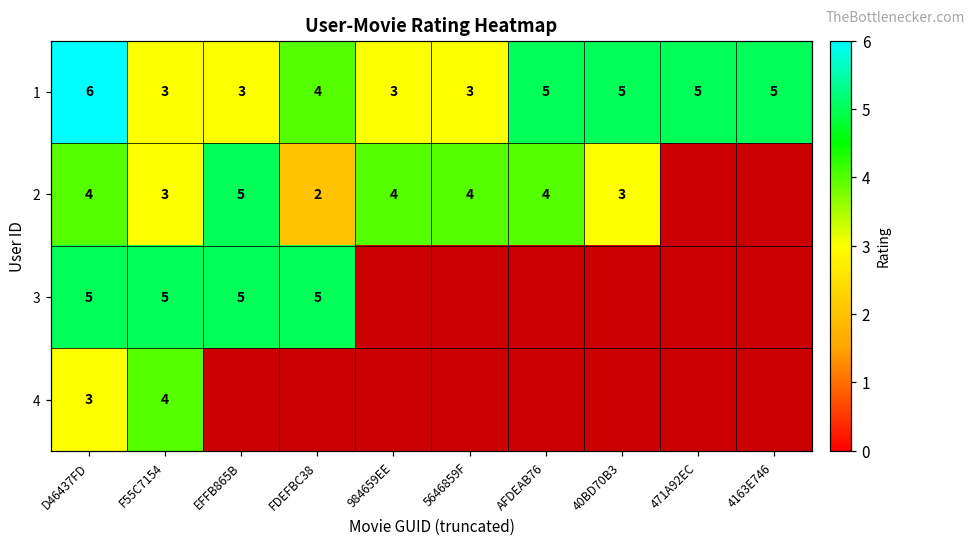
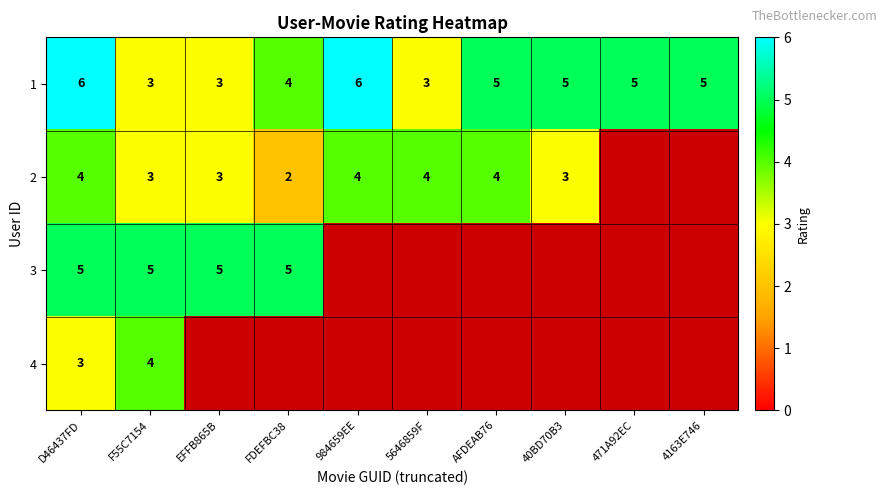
  {
    "1": {
      "D46437FD": 6,
      "F55C7154": 3,
      "EFFB865B": 3,
      "FDEFBC38": 4,
-     "984659EE": 3,
+     "984659EE": 6,
      "5646859F": 3,
      "AFDEAB76": 5,
      "40BD70B3": 5,
      "471A92EC": 5,
      "4163E746": 5
    },
    "2": {
      "D46437FD": 4,
      "F55C7154": 3,
-     "EFFB865B": 5,
+     "EFFB865B": 3,
      "FDEFBC38": 2,
      "984659EE": 4,
      "5646859F": 4,
      "AFDEAB76": 4,
      "40BD70B3": 3
    },
    "3": {
      "D46437FD": 5,
      "F55C7154": 5,
      "EFFB865B": 5,
      "FDEFBC38": 5
    },
    "4": {
      "D46437FD": 3,
      "F55C7154": 4
    }
  }
